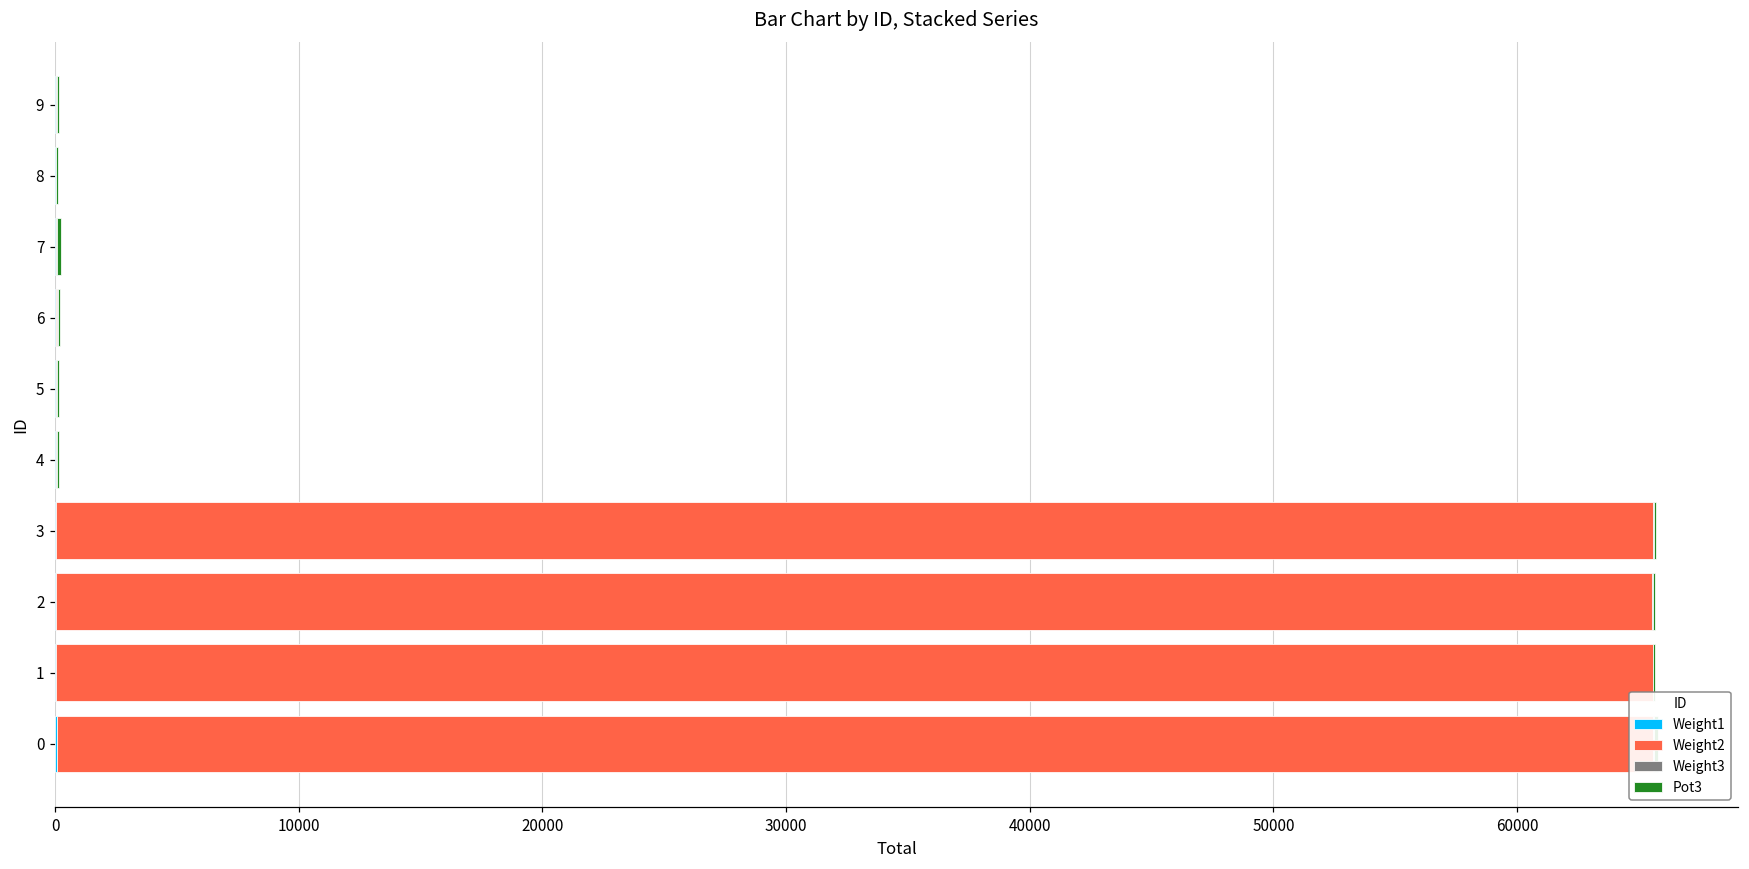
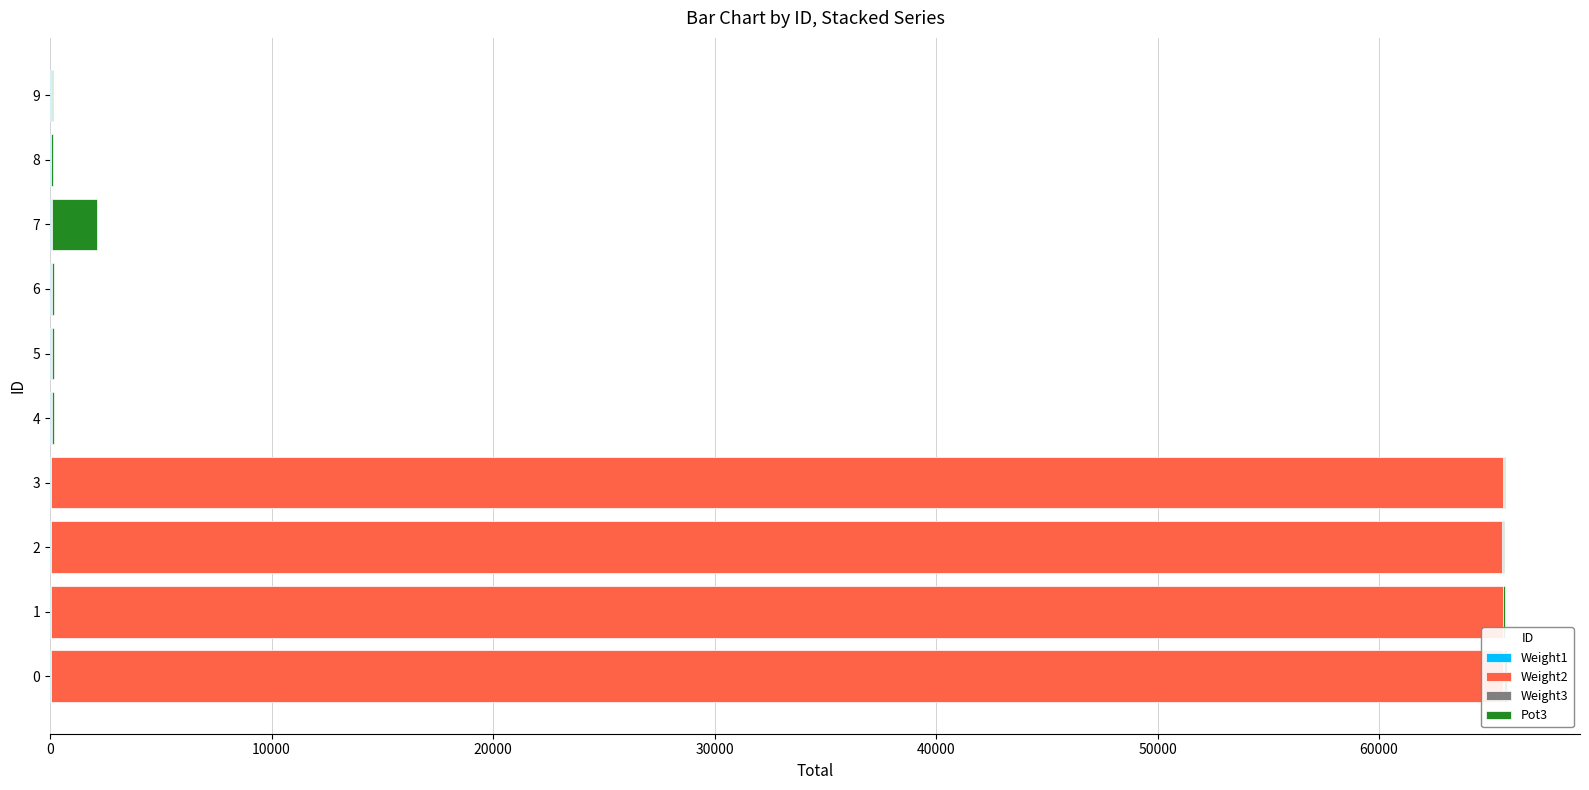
  {
    "Weight2": {
      "3": 65500,
      "2": 65500,
      "1": 65500
    },
    "Pot3": {
-     "7": 200
+     "7": 2100
    }
  }
